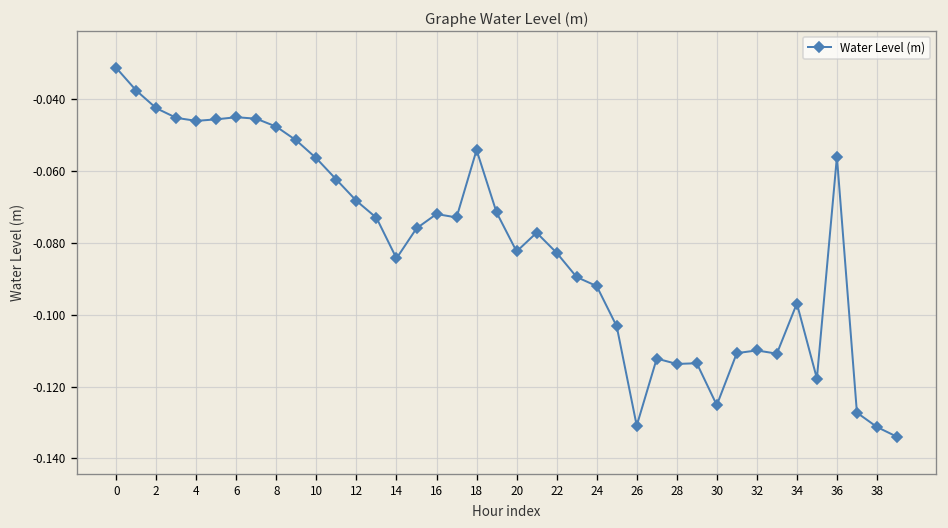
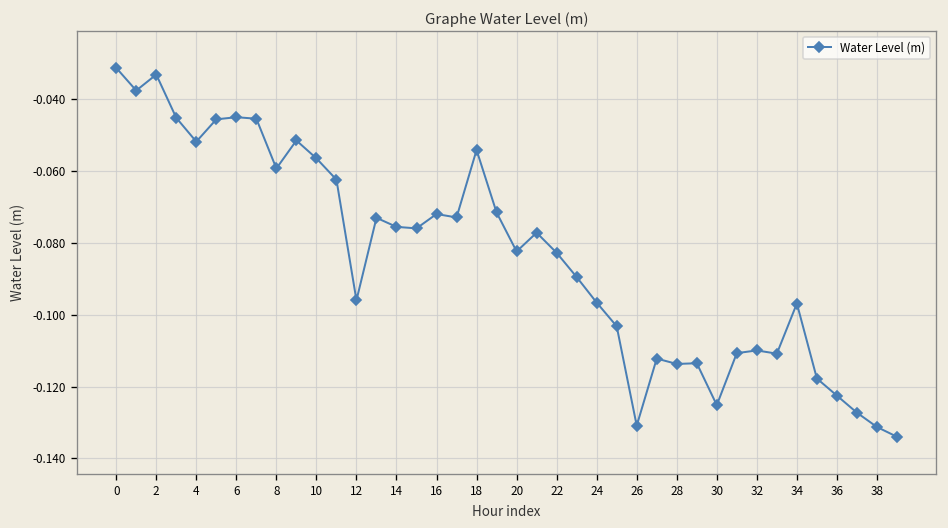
  {
    "0": -0.031,
-   "2": -0.043,
-   "4": -0.046,
+   "2": -0.033,
+   "4": -0.052,
    "6": -0.045,
-   "8": -0.048,
+   "8": -0.059,
    "10": -0.057,
-   "12": -0.068,
-   "14": -0.084,
+   "12": -0.096,
+   "14": -0.076,
    "16": -0.072,
    "18": -0.054,
    "20": -0.082,
    "22": -0.083,
-   "24": -0.092,
+   "24": -0.097,
    "26": -0.131,
    "28": -0.114,
    "30": -0.125,
    "32": -0.110,
    "34": -0.097,
-   "36": -0.056,
+   "36": -0.123,
    "38": -0.131
  }
